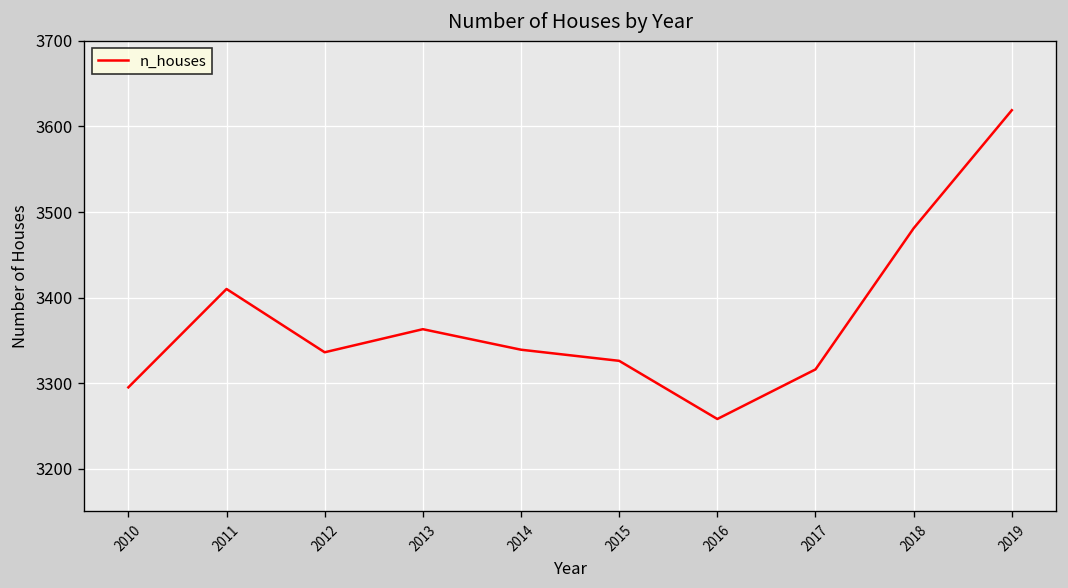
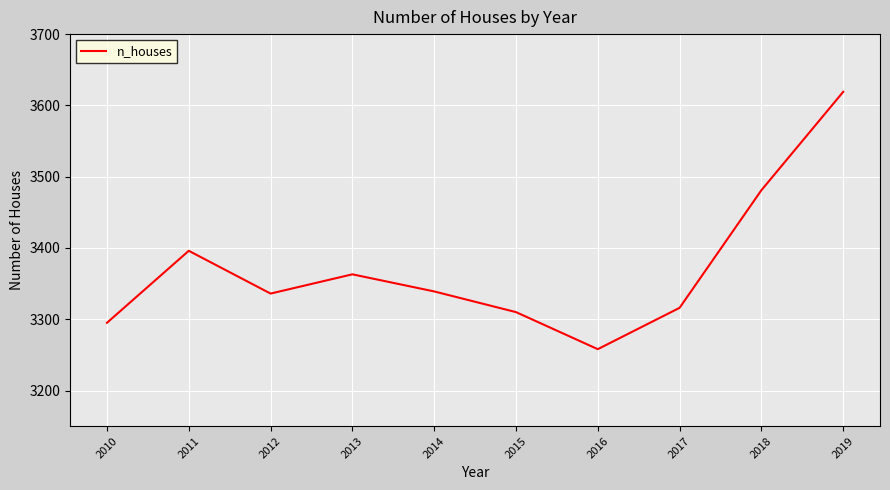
  {
    "2010": 3300,
-   "2011": 3410,
+   "2011": 3400,
    "2012": 3340,
    "2013": 3360,
    "2014": 3340,
-   "2015": 3330,
+   "2015": 3310,
    "2016": 3260,
    "2017": 3320,
    "2018": 3480,
    "2019": 3620
  }
